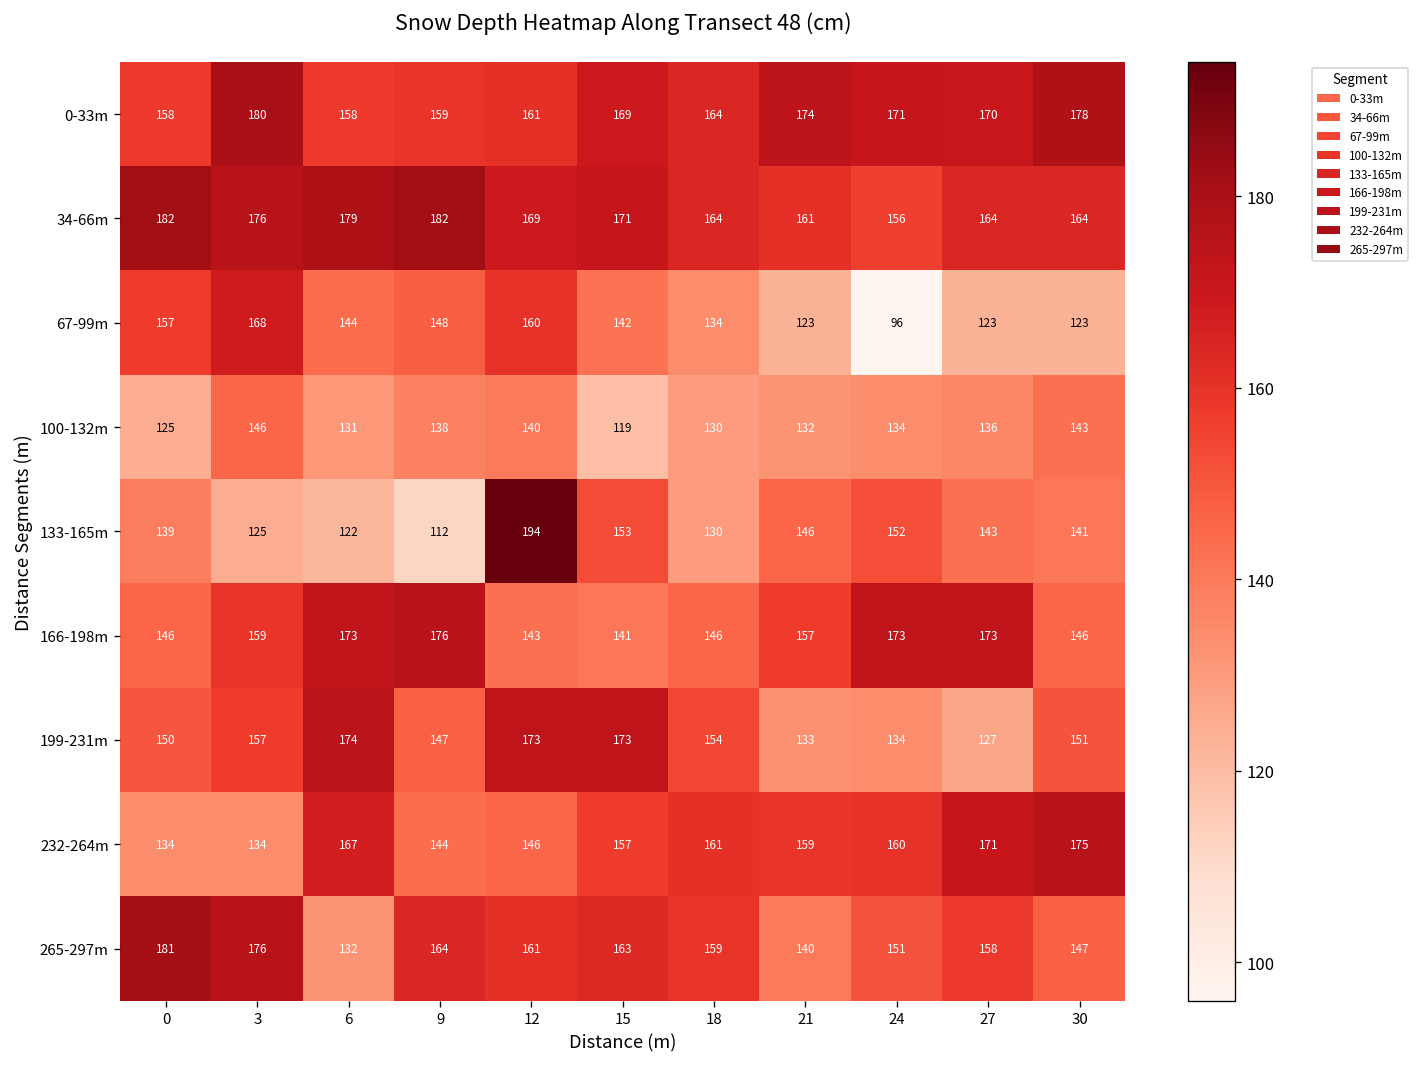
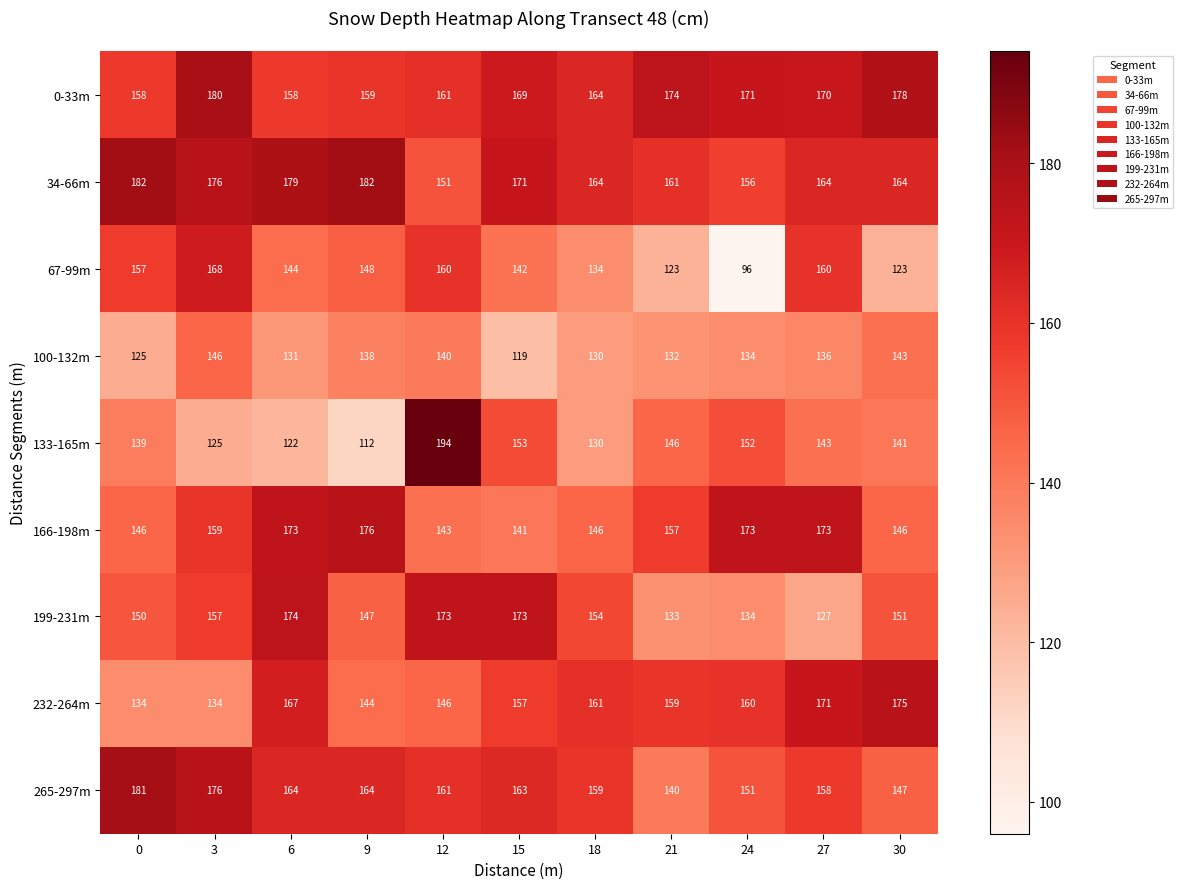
  {
    "0-33m": {
      "0": 158,
      "3": 180,
      "6": 158,
      "9": 159,
      "12": 161,
      "15": 169,
      "18": 164,
      "21": 174,
      "24": 171,
      "27": 170,
      "30": 178
    },
    "34-66m": {
      "0": 182,
      "3": 176,
      "6": 179,
      "9": 182,
-     "12": 169,
+     "12": 151,
      "15": 171,
      "18": 164,
      "21": 161,
      "24": 156,
      "27": 164,
      "30": 164
    },
    "67-99m": {
      "0": 157,
      "3": 168,
      "6": 144,
      "9": 148,
      "12": 160,
      "15": 142,
      "18": 134,
      "21": 123,
      "24": 96,
-     "27": 123,
+     "27": 160,
      "30": 123
    },
    "100-132m": {
      "0": 125,
      "3": 146,
      "6": 131,
      "9": 138,
      "12": 140,
      "15": 119,
      "18": 130,
      "21": 132,
      "24": 134,
      "27": 136,
      "30": 143
    },
    "133-165m": {
      "0": 139,
      "3": 125,
      "6": 122,
      "9": 112,
      "12": 194,
      "15": 153,
      "18": 130,
      "21": 146,
      "24": 152,
      "27": 143,
      "30": 141
    },
    "166-198m": {
      "0": 146,
      "3": 159,
      "6": 173,
      "9": 176,
      "12": 143,
      "15": 141,
      "18": 146,
      "21": 157,
      "24": 173,
      "27": 173,
      "30": 146
    },
    "199-231m": {
      "0": 150,
      "3": 157,
      "6": 174,
      "9": 147,
      "12": 173,
      "15": 173,
      "18": 154,
      "21": 133,
      "24": 134,
      "27": 127,
      "30": 151
    },
    "232-264m": {
      "0": 134,
      "3": 134,
      "6": 167,
      "9": 144,
      "12": 146,
      "15": 157,
      "18": 161,
      "21": 159,
      "24": 160,
      "27": 171,
      "30": 175
    },
    "265-297m": {
      "0": 181,
      "3": 176,
-     "6": 132,
+     "6": 164,
      "9": 164,
      "12": 161,
      "15": 163,
      "18": 159,
      "21": 140,
      "24": 151,
      "27": 158,
      "30": 147
    }
  }
